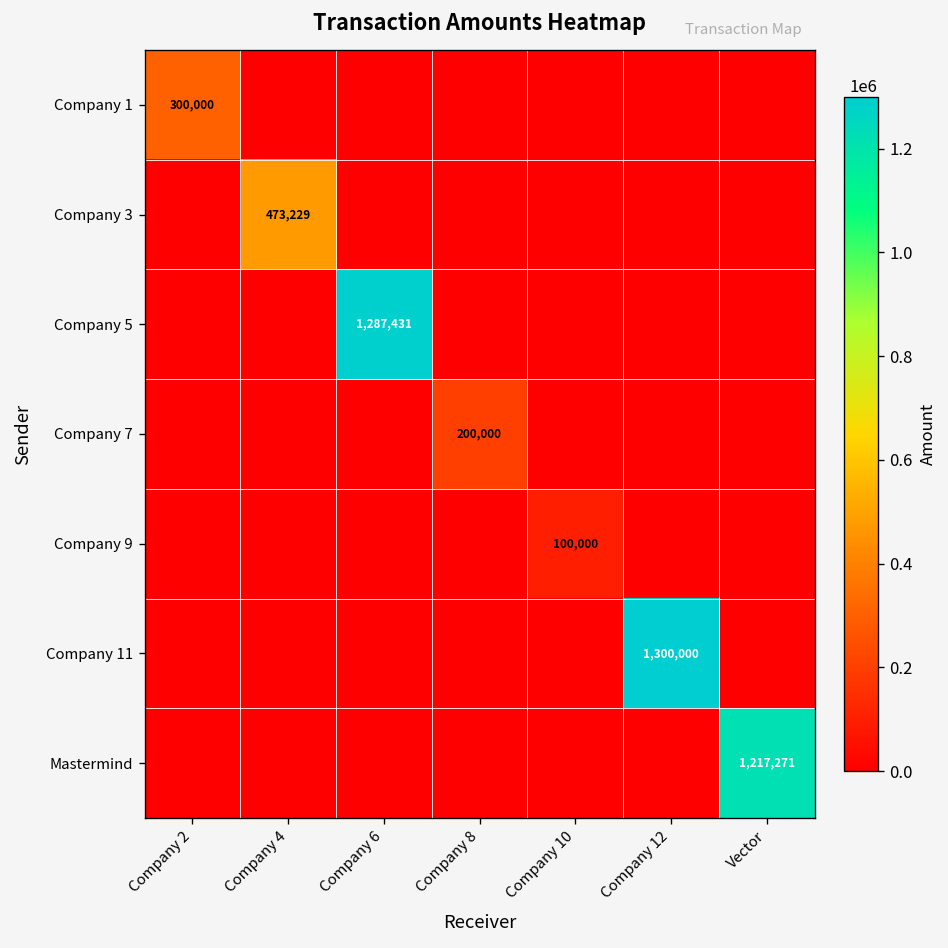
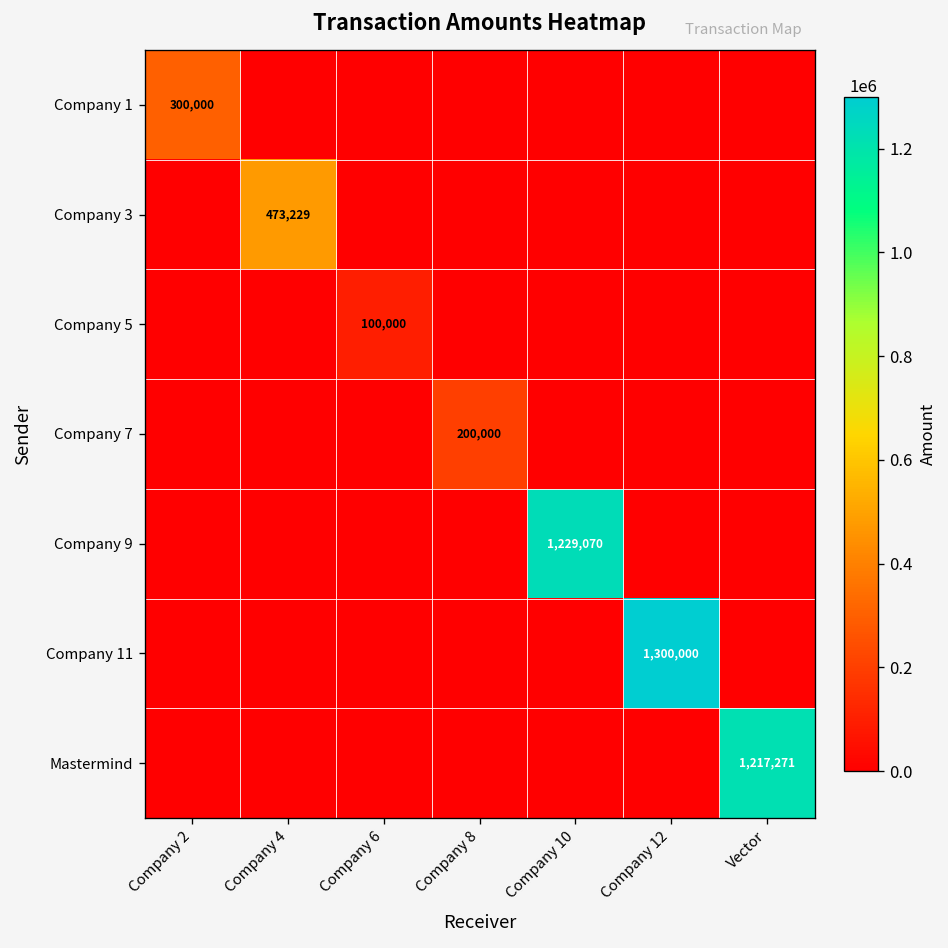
  {
    "Company 1": {
      "Company 2": "300,000"
    },
    "Company 3": {
      "Company 4": "473,229"
    },
    "Company 5": {
-     "Company 6": "1,287,431"
+     "Company 6": "100,000"
    },
    "Company 7": {
      "Company 8": "200,000"
    },
    "Company 9": {
-     "Company 10": "100,000"
+     "Company 10": "1,229,070"
    },
    "Company 11": {
      "Company 12": "1,300,000"
    },
    "Mastermind": {
      "Vector": "1,217,271"
    }
  }
